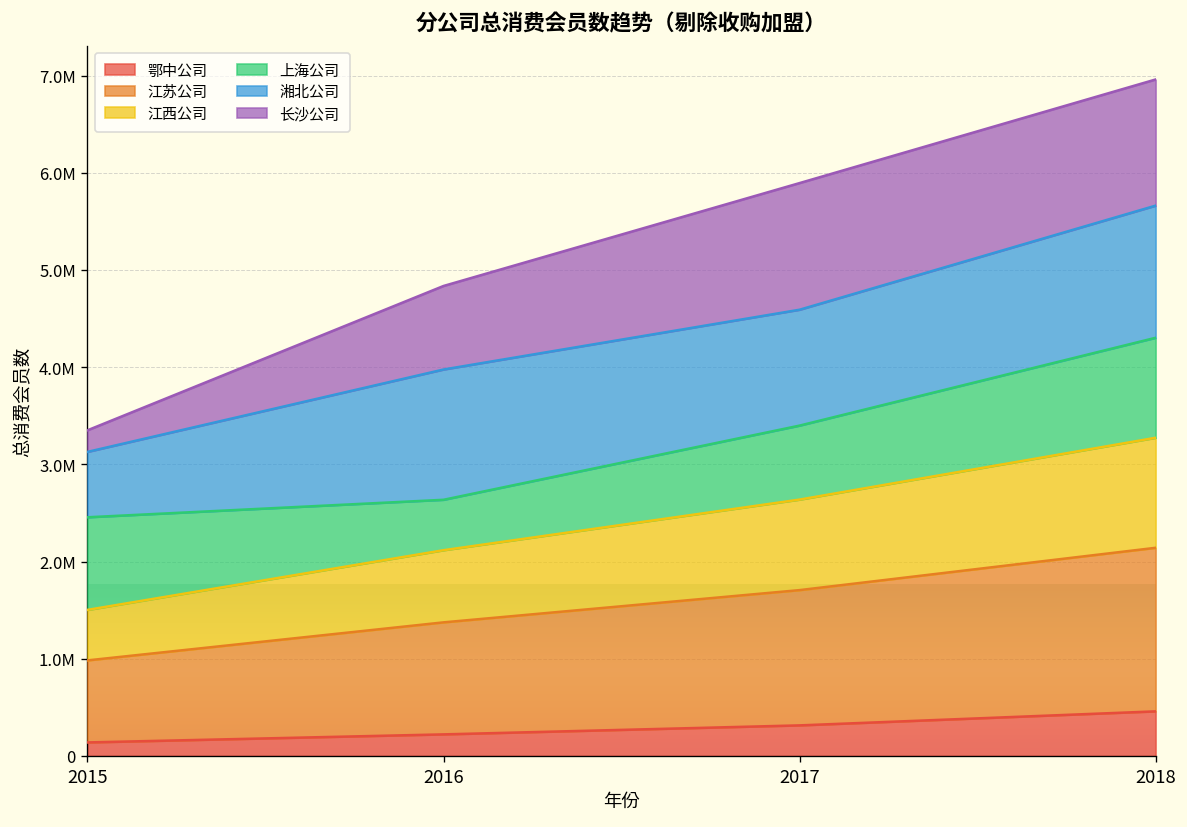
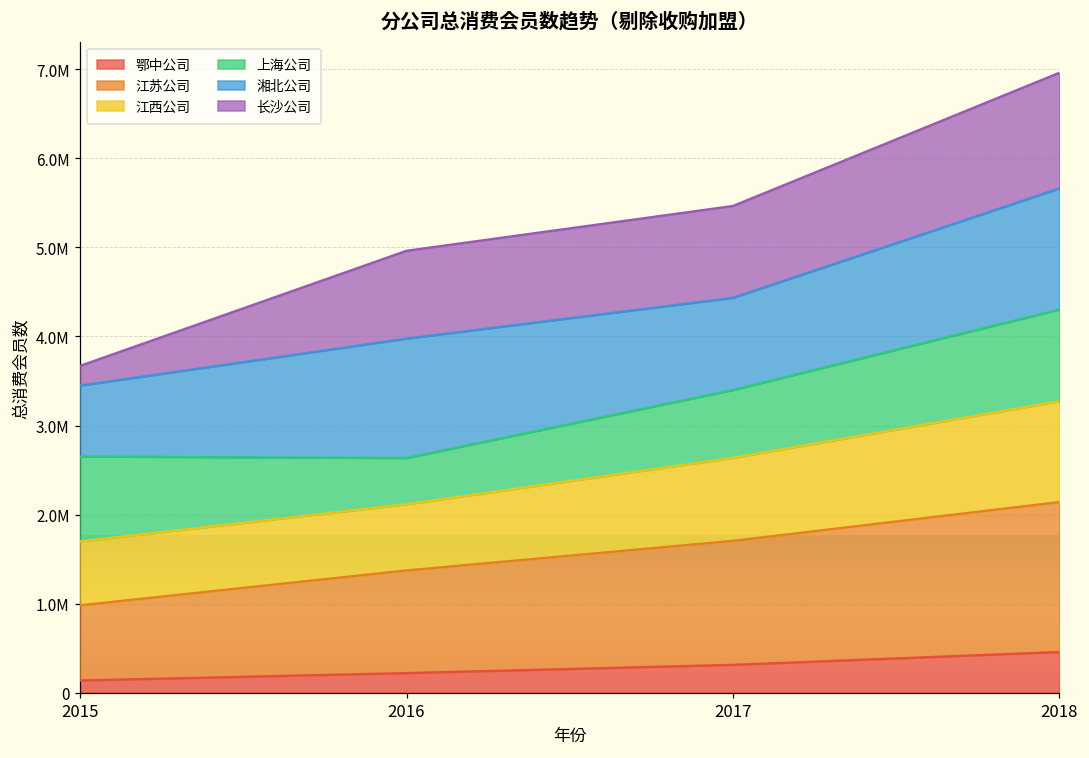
  {
    "江西公司": {
-     "2015": 500000,
+     "2015": 700000,
      "2016": 700000,
      "2017": 900000,
      "2018": 1100000
    },
    "上海公司": {
      "2015": 1000000,
      "2016": 500000,
      "2017": 800000,
      "2018": 1000000
    },
    "湘北公司": {
-     "2015": 700000,
+     "2015": 800000,
      "2016": 1300000,
-     "2017": 1200000,
+     "2017": 1000000,
      "2018": 1400000
    },
    "长沙公司": {
      "2015": 200000,
-     "2016": 900000,
-     "2017": 1300000,
+     "2016": 1000000,
+     "2017": 1000000,
      "2018": 1300000
    }
  }
